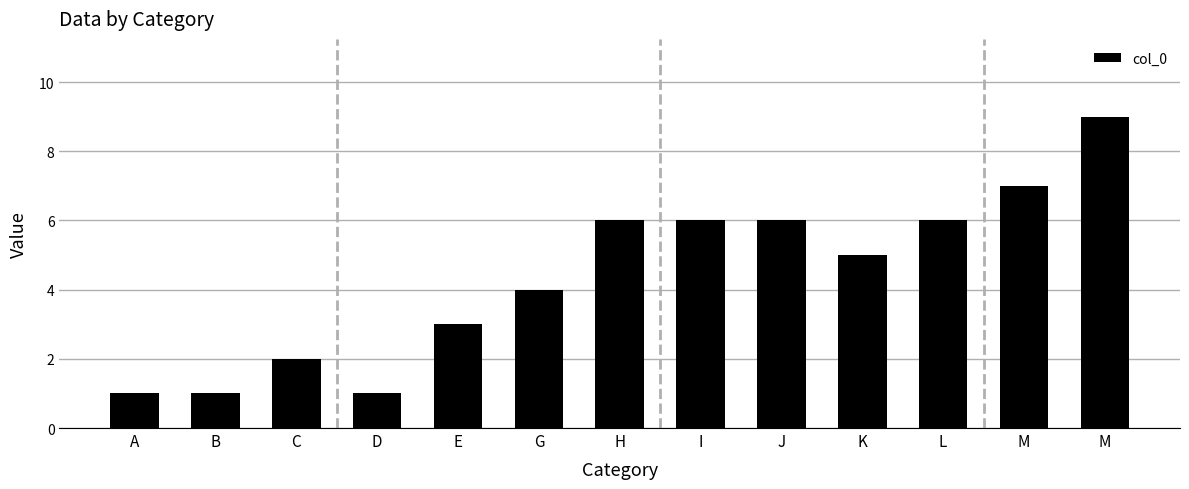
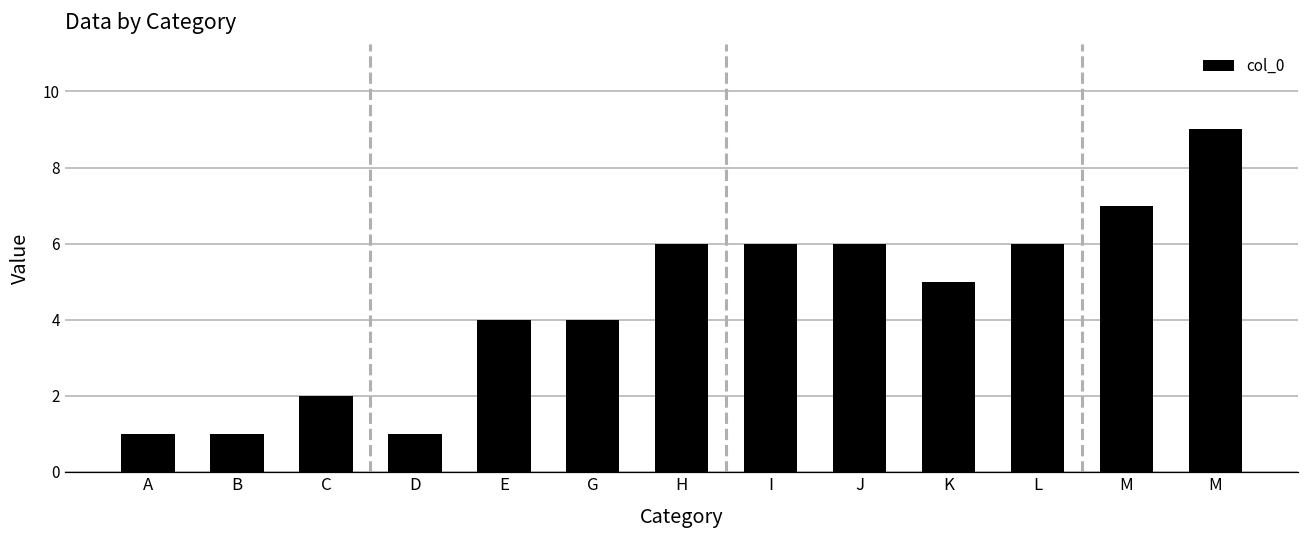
  {
    "A": 1,
    "B": 1,
    "C": 2,
    "D": 1,
-   "E": 3,
+   "E": 4,
    "G": 4,
    "H": 6,
    "I": 6,
    "J": 6,
    "K": 5,
    "L": 6
  }
